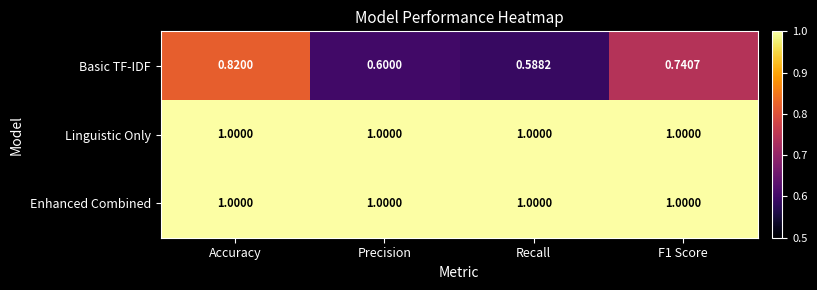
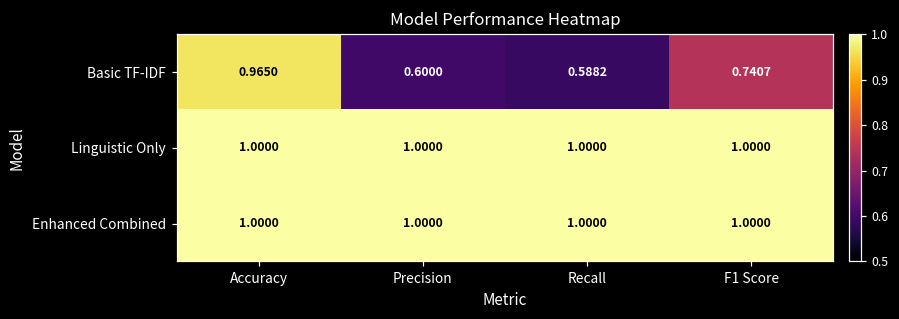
  {
    "Basic TF-IDF": {
-     "Accuracy": 0.8200,
+     "Accuracy": 0.9650,
      "Precision": 0.6000,
      "Recall": 0.5882,
      "F1 Score": 0.7407
    },
    "Linguistic Only": {
      "Accuracy": 1.0000,
      "Precision": 1.0000,
      "Recall": 1.0000,
      "F1 Score": 1.0000
    },
    "Enhanced Combined": {
      "Accuracy": 1.0000,
      "Precision": 1.0000,
      "Recall": 1.0000,
      "F1 Score": 1.0000
    }
  }
